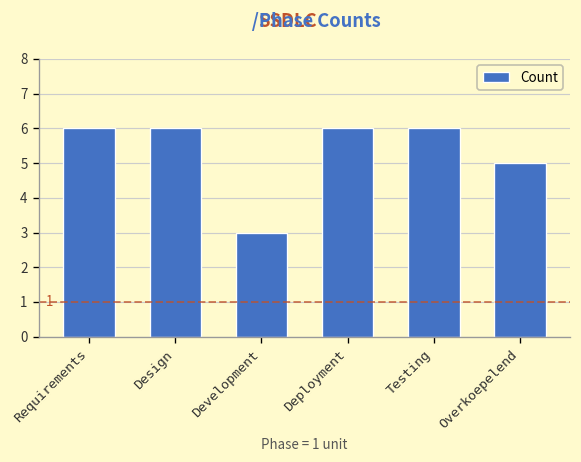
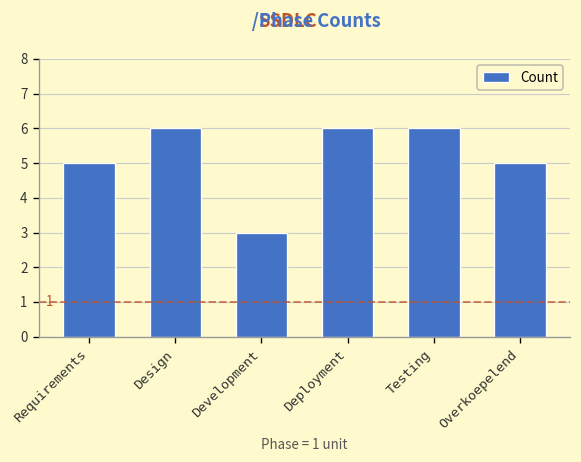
  {
-   "Requirements": 6,
+   "Requirements": 5,
    "Design": 6,
    "Development": 3,
    "Deployment": 6,
    "Testing": 6,
    "Overkoepelend": 5
  }
